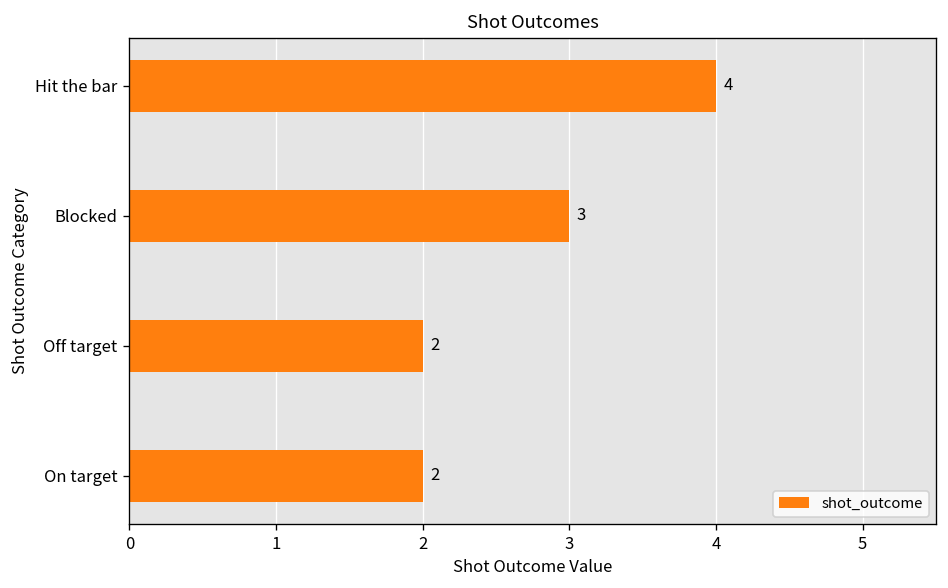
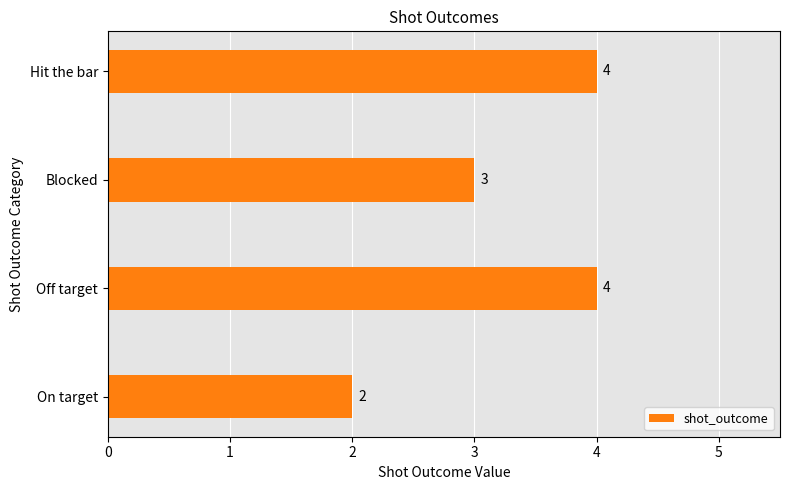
  {
    "Hit the bar": 4,
    "Blocked": 3,
-   "Off target": 2,
+   "Off target": 4,
    "On target": 2
  }
